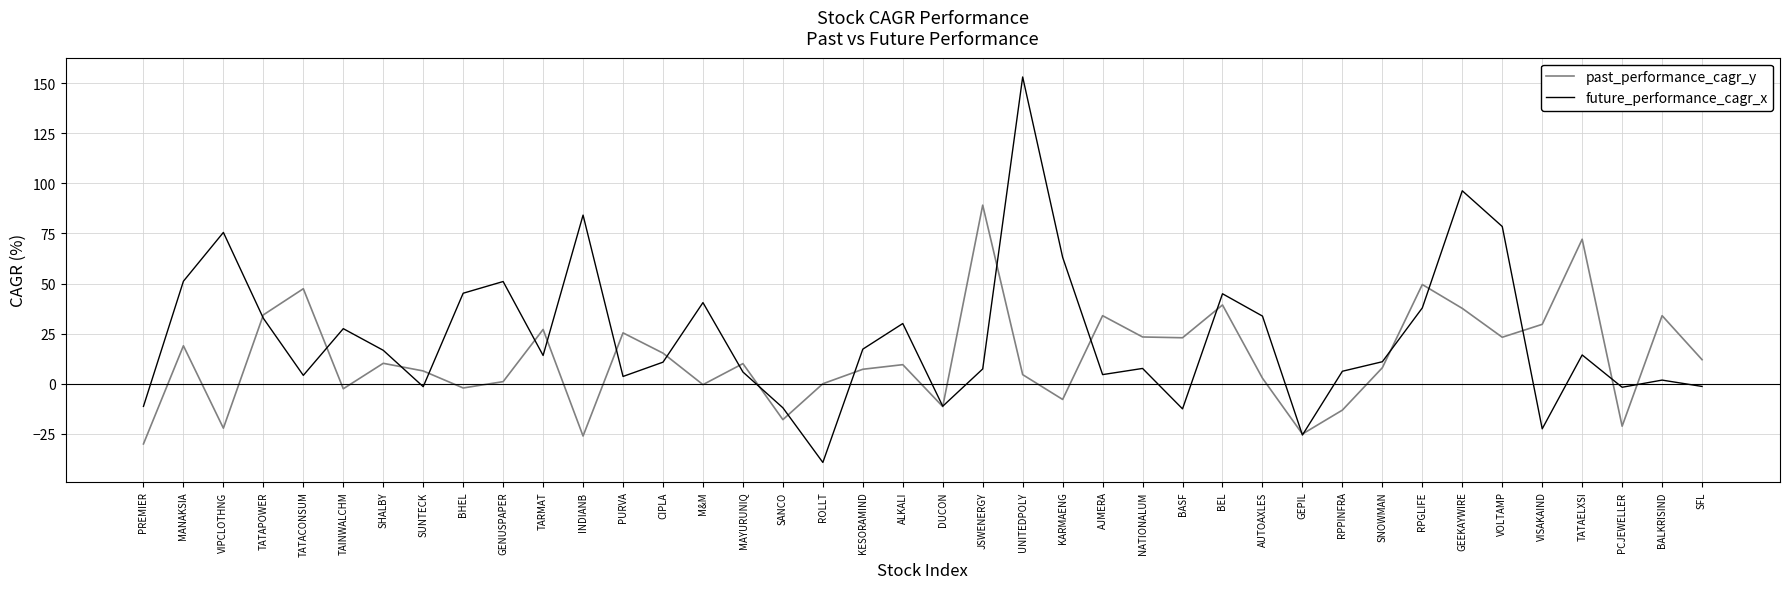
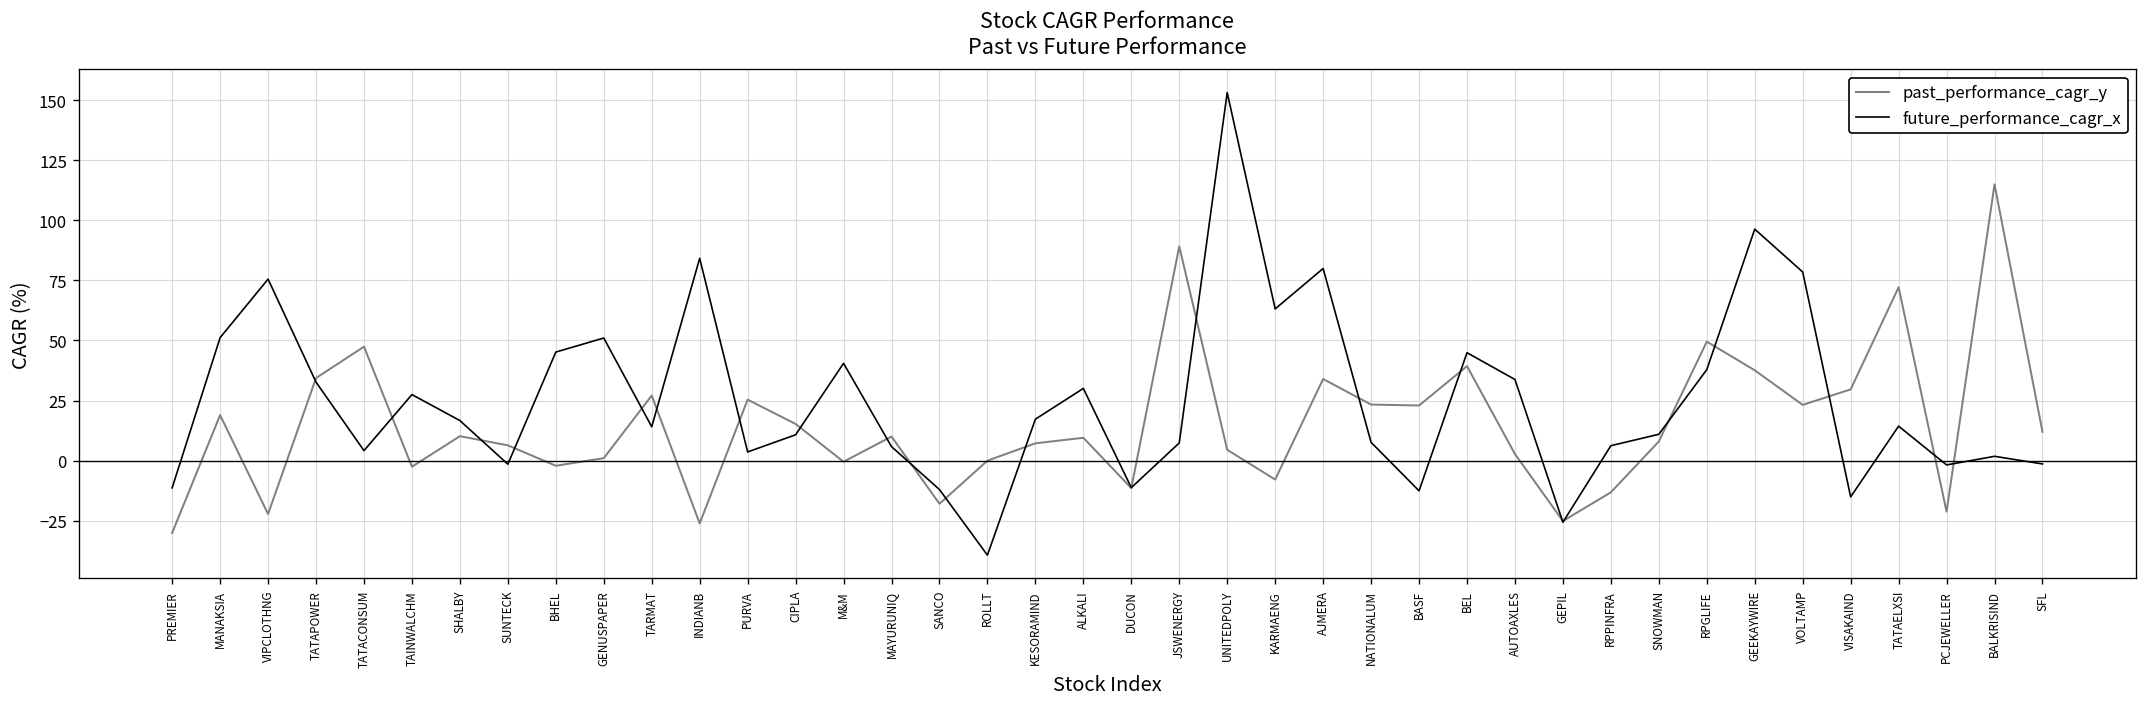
  {
    "past_performance_cagr_y": {
      "PREMIER": -30,
      "MANAKSIA": 19,
      "VIPCLOTHNG": -22,
      "TATAPOWER": 34,
      "TATACONSUM": 47,
      "TAINWALCHM": -3,
      "SHALBY": 10,
      "SUNTECK": 6,
      "BHEL": -2,
      "GENUSPAPER": 1,
      "TARMAT": 27,
      "INDIANB": -26,
      "PURVA": 25,
      "CIPLA": 15,
      "M&M": 0,
      "MAYURUNIQ": 10,
      "SANCO": -18,
      "ROLLT": 0,
      "KESORAMIND": 7,
      "ALKALI": 10,
      "JSWENERGY": 89,
      "UNITEDPOLY": 5,
      "KARMAENG": -8,
      "AJMERA": 34,
      "NATIONALUM": 23,
      "BASF": 23,
      "BEL": 39,
      "AUTOAXLES": 3,
      "RPPINFRA": -13,
      "SNOWMAN": 8,
      "RPGLIFE": 50,
      "GEEKAYWIRE": 38,
      "VOLTAMP": 23,
      "VISAKAIND": 30,
      "TATAELXSI": 72,
      "PCJEWELLER": -21,
-     "BALKRISIND": 34,
+     "BALKRISIND": 115,
      "SFL": 12
    },
    "future_performance_cagr_x": {
      "PREMIER": -11,
      "MANAKSIA": 51,
      "VIPCLOTHNG": 76,
      "TATAPOWER": 33,
      "TATACONSUM": 4,
      "TAINWALCHM": 27,
      "SHALBY": 17,
      "SUNTECK": -1,
      "BHEL": 45,
      "GENUSPAPER": 51,
      "TARMAT": 14,
      "INDIANB": 84,
      "PURVA": 4,
      "CIPLA": 11,
      "M&M": 41,
      "MAYURUNIQ": 6,
      "SANCO": -12,
      "ROLLT": -39,
      "KESORAMIND": 17,
      "ALKALI": 30,
      "JSWENERGY": 7,
      "UNITEDPOLY": 153,
      "KARMAENG": 63,
-     "AJMERA": 5,
+     "AJMERA": 80,
      "NATIONALUM": 8,
      "BASF": -13,
      "BEL": 45,
      "AUTOAXLES": 34,
      "RPPINFRA": 6,
      "SNOWMAN": 11,
      "RPGLIFE": 38,
      "GEEKAYWIRE": 96,
      "VOLTAMP": 78,
-     "VISAKAIND": -23,
+     "VISAKAIND": -15,
      "TATAELXSI": 14,
      "PCJEWELLER": -2,
      "BALKRISIND": 2,
      "SFL": -1
    }
  }
